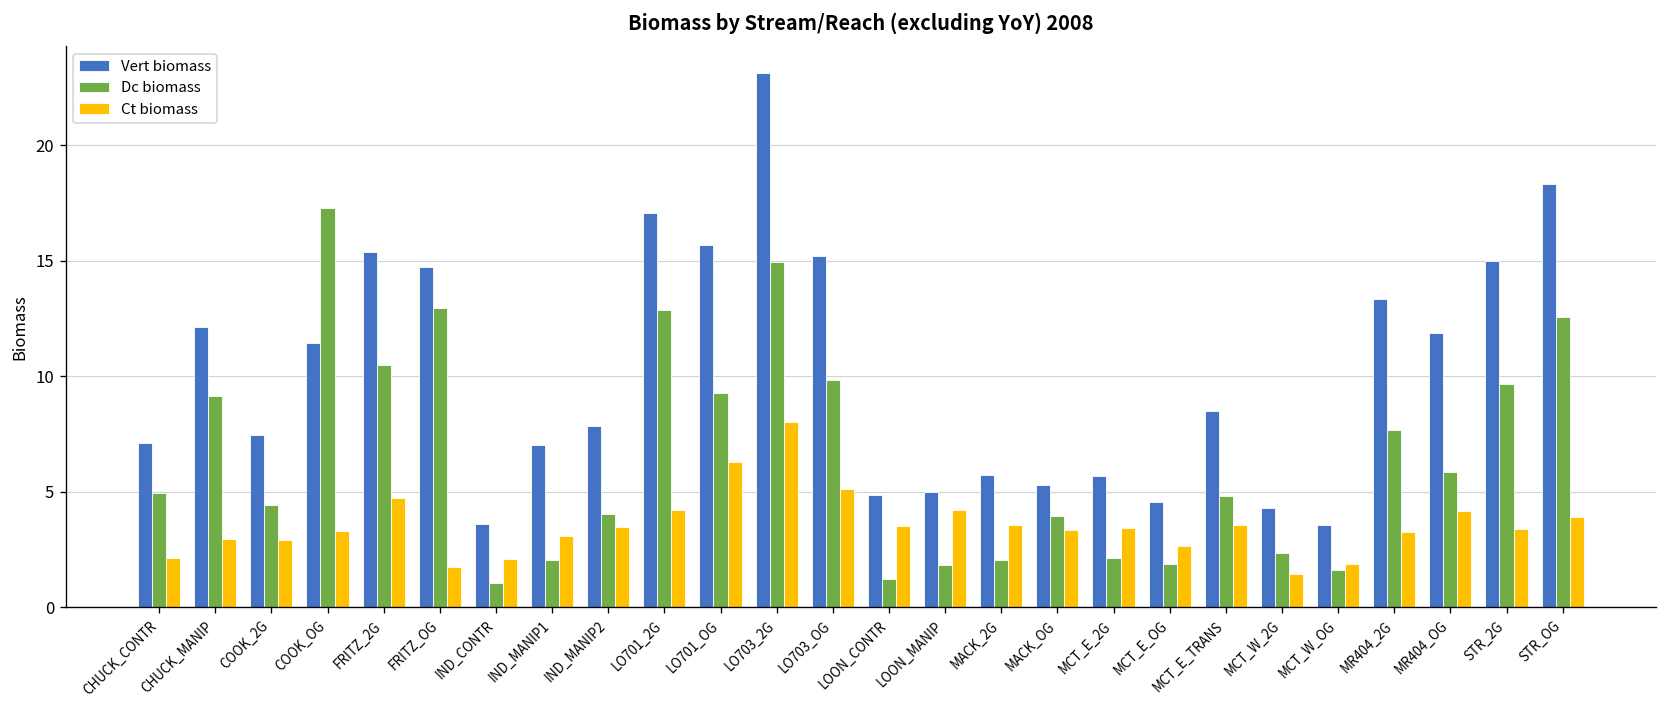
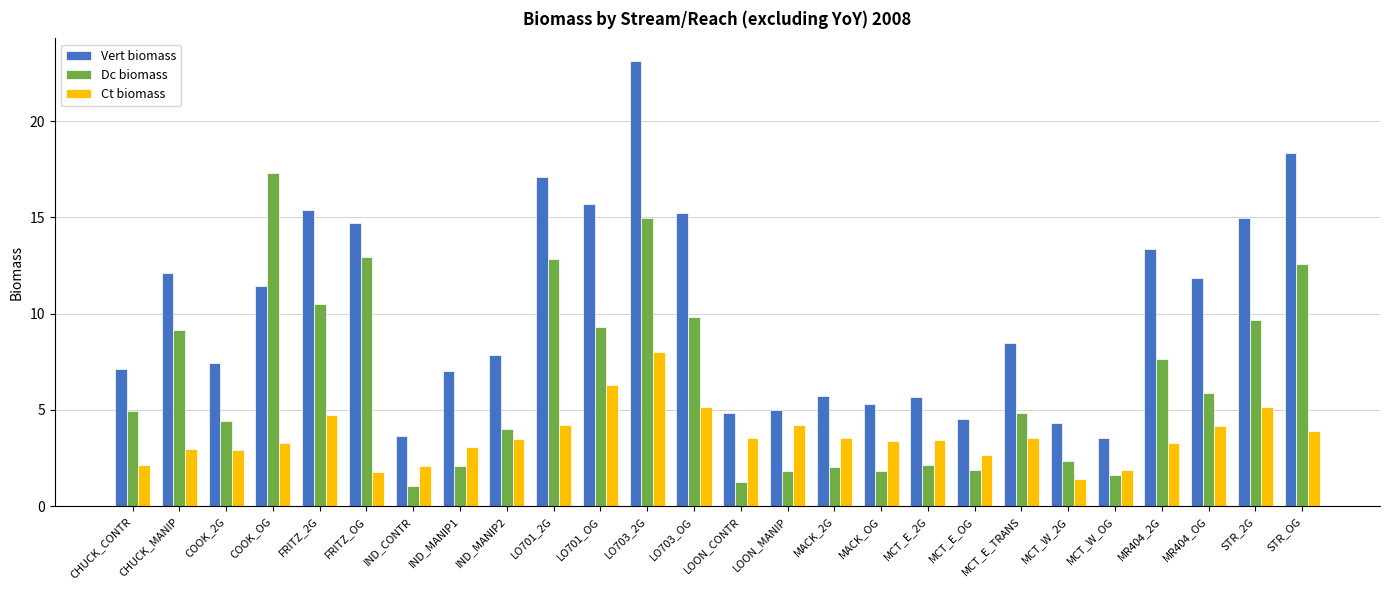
  {
    "Vert biomass": {
      "CHUCK_CONTR": 7.1,
      "CHUCK_MANIP": 12.1,
      "COOK_2G": 7.5,
      "COOK_OG": 11.5,
      "FRITZ_2G": 15.4,
      "FRITZ_OG": 14.7,
      "IND_CONTR": 3.6,
      "IND_MANIP1": 7.0,
      "IND_MANIP2": 7.8,
      "LO701_2G": 17.1,
      "LO701_OG": 15.7,
      "LO703_2G": 23.1,
      "LO703_OG": 15.2,
      "LOON_CONTR": 4.9,
      "LOON_MANIP": 5.0,
      "MACK_2G": 5.7,
      "MACK_OG": 5.3,
      "MCT_E_2G": 5.7,
      "MCT_E_OG": 4.6,
      "MCT_E_TRANS": 8.5,
      "MCT_W_2G": 4.3,
      "MCT_W_OG": 3.6,
      "MR404_2G": 13.4,
      "MR404_OG": 11.9,
      "STR_2G": 15.0,
      "STR_OG": 18.3
    },
    "Dc biomass": {
      "CHUCK_CONTR": 5.0,
      "CHUCK_MANIP": 9.2,
      "COOK_2G": 4.4,
      "COOK_OG": 17.3,
      "FRITZ_2G": 10.5,
      "FRITZ_OG": 13.0,
      "IND_CONTR": 1.0,
      "IND_MANIP1": 2.1,
      "IND_MANIP2": 4.0,
      "LO701_2G": 12.9,
      "LO701_OG": 9.3,
      "LO703_2G": 14.9,
      "LO703_OG": 9.8,
      "LOON_CONTR": 1.2,
      "LOON_MANIP": 1.8,
      "MACK_2G": 2.1,
-     "MACK_OG": 4.0,
+     "MACK_OG": 1.8,
      "MCT_E_2G": 2.1,
      "MCT_E_OG": 1.9,
      "MCT_E_TRANS": 4.8,
      "MCT_W_2G": 2.4,
      "MCT_W_OG": 1.6,
      "MR404_2G": 7.7,
      "MR404_OG": 5.9,
      "STR_2G": 9.7,
      "STR_OG": 12.6
    },
    "Ct biomass": {
      "CHUCK_CONTR": 2.1,
      "CHUCK_MANIP": 3.0,
      "COOK_2G": 2.9,
      "COOK_OG": 3.3,
      "FRITZ_2G": 4.7,
      "FRITZ_OG": 1.8,
      "IND_CONTR": 2.1,
      "IND_MANIP1": 3.1,
      "IND_MANIP2": 3.5,
      "LO701_2G": 4.2,
      "LO701_OG": 6.3,
      "LO703_2G": 8.0,
      "LO703_OG": 5.1,
      "LOON_CONTR": 3.5,
      "LOON_MANIP": 4.2,
      "MACK_2G": 3.5,
      "MACK_OG": 3.4,
      "MCT_E_2G": 3.4,
      "MCT_E_OG": 2.7,
      "MCT_E_TRANS": 3.6,
      "MCT_W_2G": 1.4,
      "MCT_W_OG": 1.9,
      "MR404_2G": 3.3,
      "MR404_OG": 4.2,
-     "STR_2G": 3.4,
+     "STR_2G": 5.1,
      "STR_OG": 3.9
    }
  }
